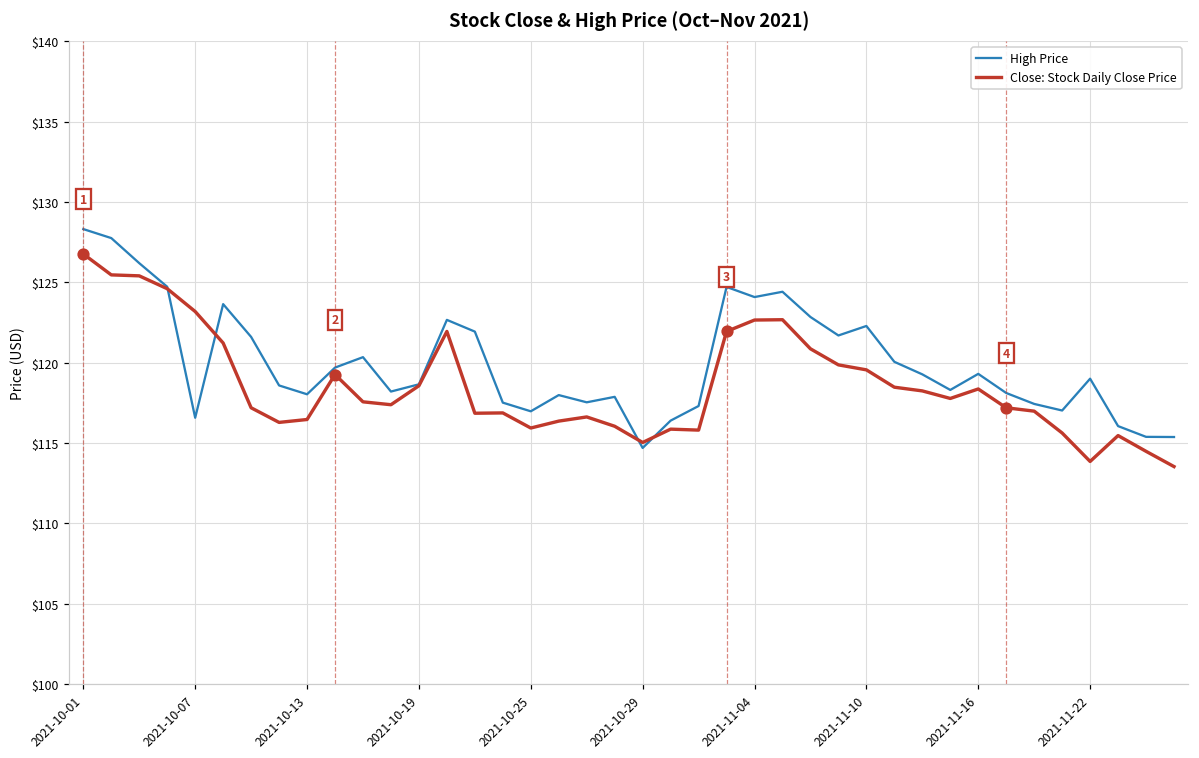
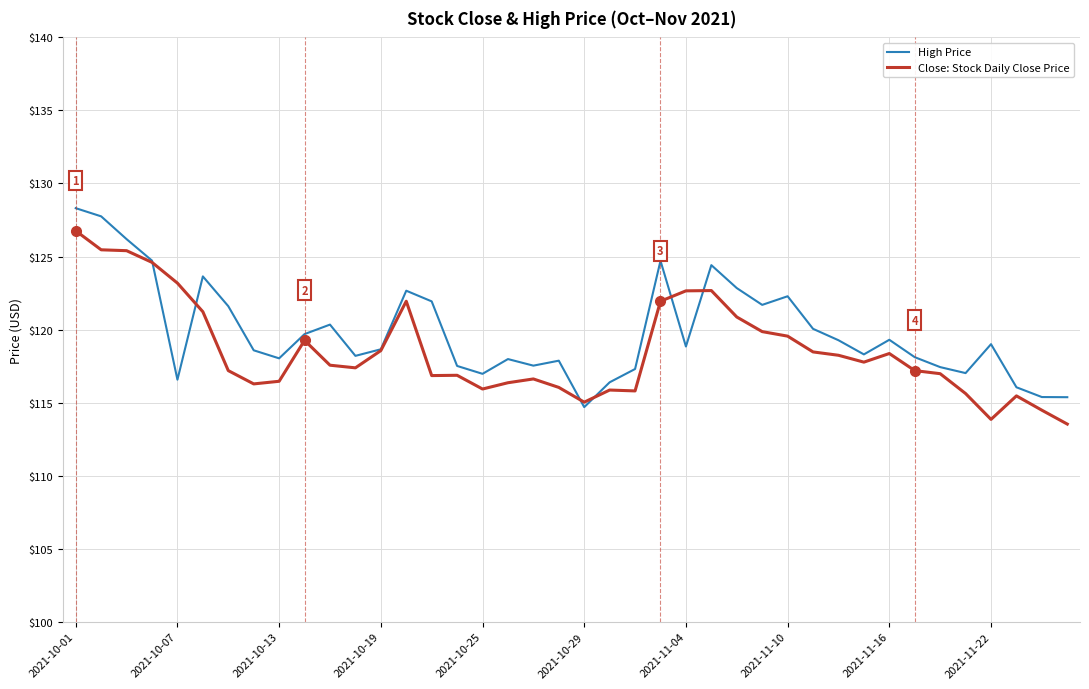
  {
    "High Price": {
      "2021-10-07": "$116.6",
      "2021-10-13": "$118.0",
      "2021-10-25": "$117.0",
      "2021-10-29": "$114.7",
-     "2021-11-04": "$124.1",
+     "2021-11-04": "$118.8",
      "2021-11-10": "$122.3",
      "2021-11-16": "$119.3",
      "2021-11-22": "$119.0"
    }
  }
